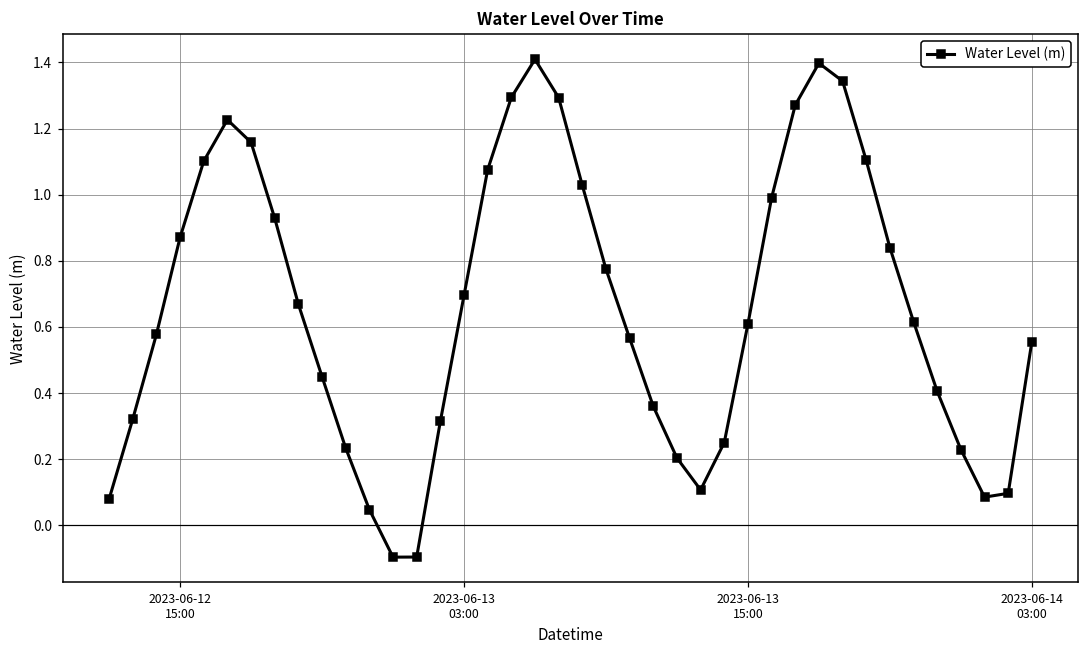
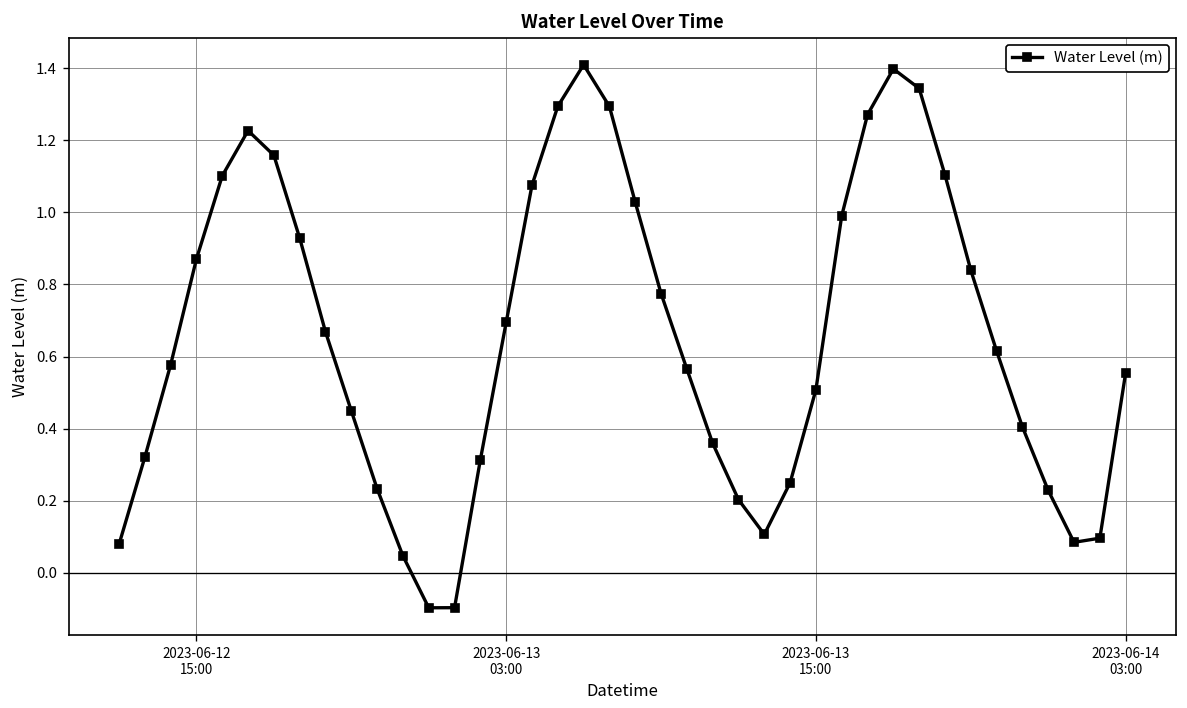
  {
    "2023-06-12 15:00": 0.87,
    "2023-06-13 03:00": 0.69,
-   "2023-06-13 15:00": 0.61,
+   "2023-06-13 15:00": 0.51,
    "2023-06-14 03:00": 0.56
  }
